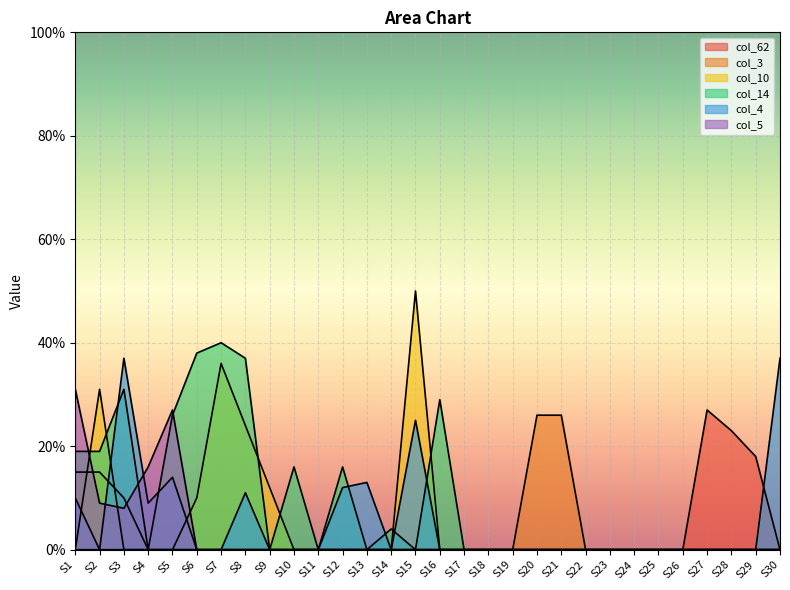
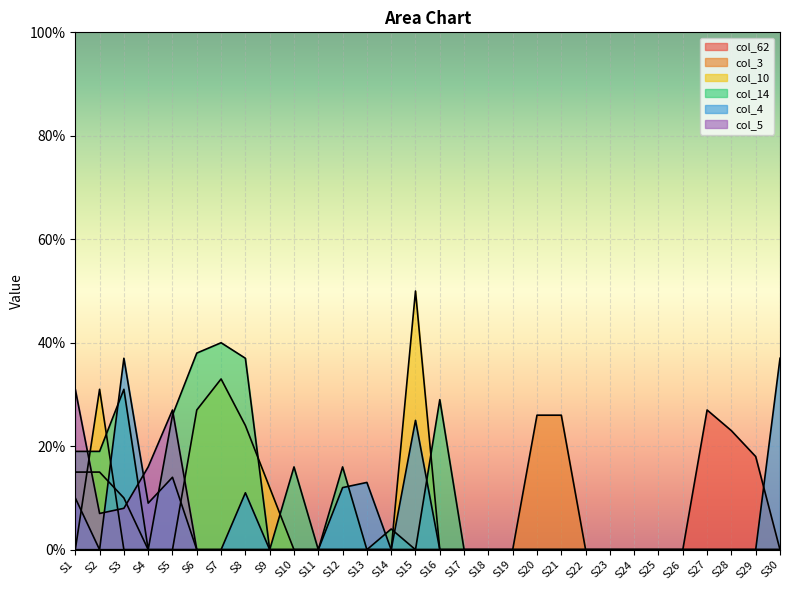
  {
    "col_10": {
      "S2": "31%",
-     "S6": "10%",
-     "S7": "36%",
+     "S6": "27%",
+     "S7": "33%",
      "S8": "24%",
      "S9": "12%",
      "S15": "50%"
    },
    "col_14": {
      "S1": "19%",
      "S2": "19%",
      "S3": "31%",
      "S5": "26%",
      "S6": "38%",
      "S7": "40%",
      "S8": "37%",
      "S10": "16%",
      "S12": "16%",
      "S14": "4%",
      "S16": "29%"
    },
    "col_4": {
      "S1": "10%",
      "S3": "37%",
      "S4": "9%",
      "S5": "14%",
      "S8": "11%",
      "S12": "12%",
      "S13": "13%",
      "S15": "25%",
      "S30": "37%"
    },
    "col_5": {
      "S1": "31%",
-     "S2": "9%",
+     "S2": "7%",
      "S3": "8%",
      "S4": "16%",
      "S5": "27%"
    }
  }
